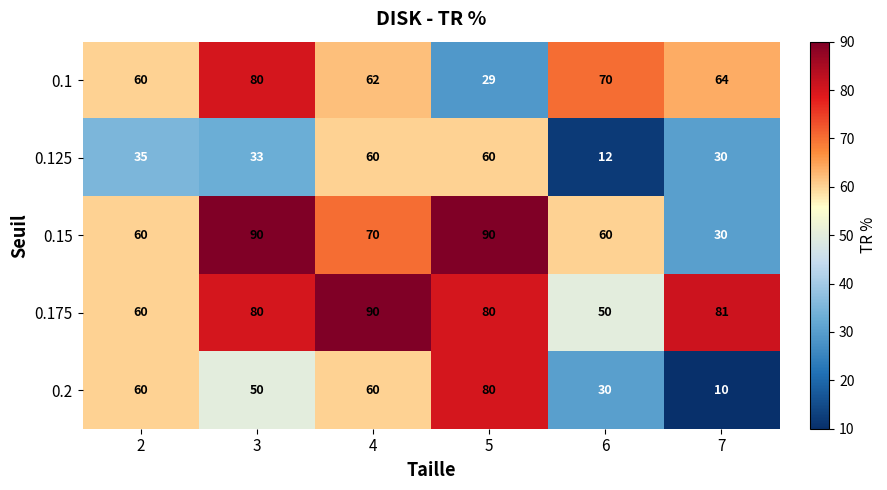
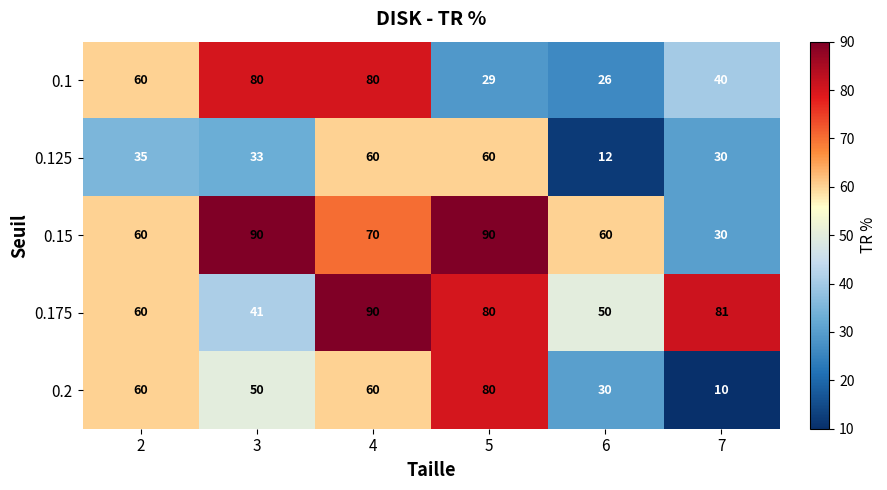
  {
    "0.1": {
      "2": 60,
      "3": 80,
-     "4": 62,
+     "4": 80,
      "5": 29,
-     "6": 70,
-     "7": 64
+     "6": 26,
+     "7": 40
    },
    "0.125": {
      "2": 35,
      "3": 33,
      "4": 60,
      "5": 60,
      "6": 12,
      "7": 30
    },
    "0.15": {
      "2": 60,
      "3": 90,
      "4": 70,
      "5": 90,
      "6": 60,
      "7": 30
    },
    "0.175": {
      "2": 60,
-     "3": 80,
+     "3": 41,
      "4": 90,
      "5": 80,
      "6": 50,
      "7": 81
    },
    "0.2": {
      "2": 60,
      "3": 50,
      "4": 60,
      "5": 80,
      "6": 30,
      "7": 10
    }
  }
